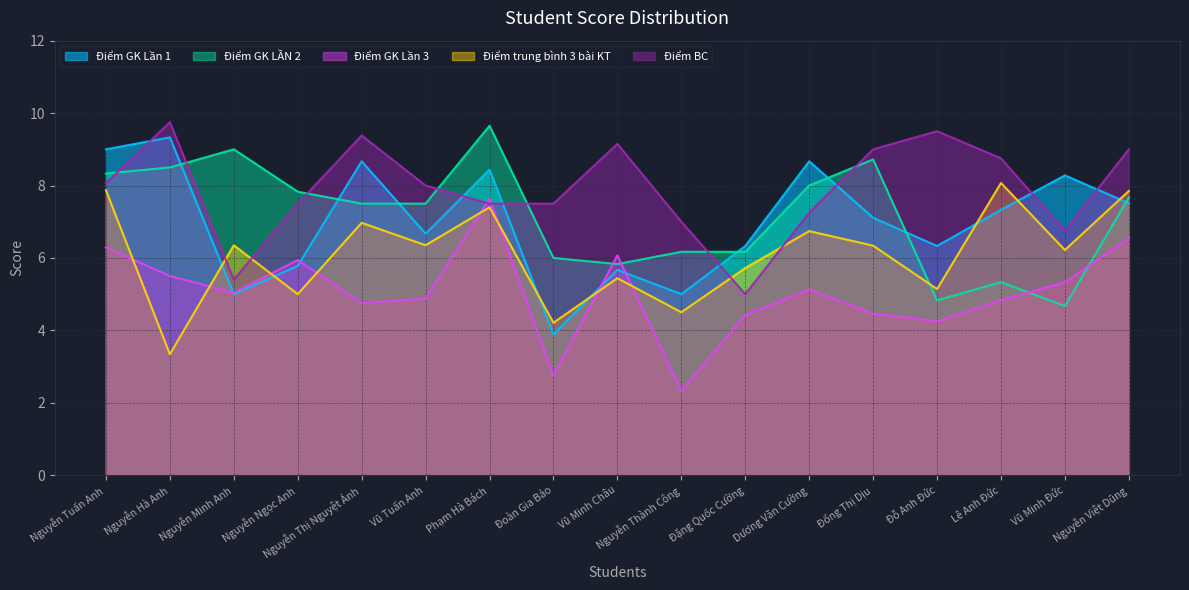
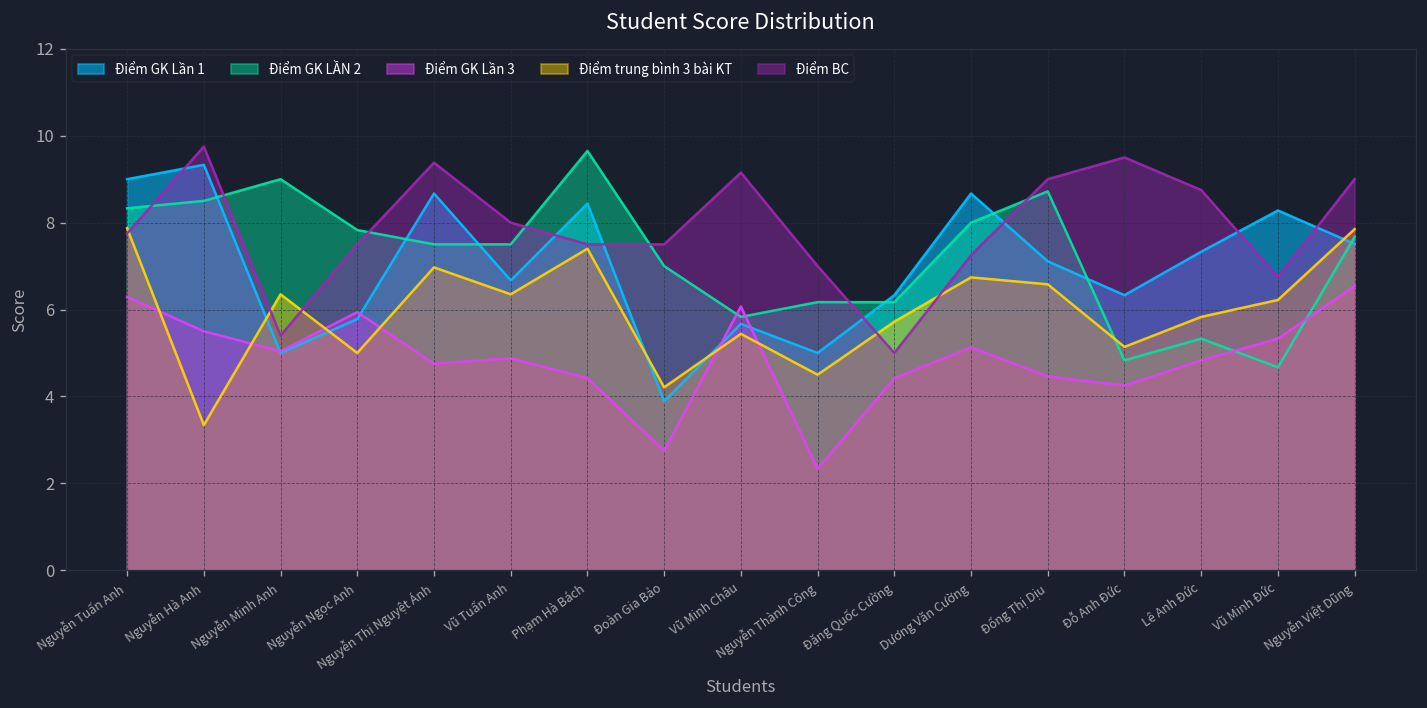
  {
    "Điểm GK Lần 1": {
      "Nguyễn Tuấn Anh": 9.0,
      "Nguyễn Hà Anh": 9.3,
      "Nguyễn Ngọc Anh": 5.8,
      "Nguyễn Thị Nguyệt Ánh": 8.7,
      "Vũ Tuấn Anh": 6.7,
      "Phạm Hà Bách": 8.4,
      "Đoàn Gia Bảo": 3.9,
      "Vũ Minh Châu": 5.7,
      "Nguyễn Thành Công": 5.0,
      "Đặng Quốc Cường": 6.3,
      "Dương Văn Cường": 8.7,
      "Đổng Thị Dịu": 7.1,
      "Đỗ Anh Đức": 6.3,
      "Lê Anh Đức": 7.3,
      "Vũ Minh Đức": 8.3,
      "Nguyễn Việt Dũng": 7.5
    },
    "Điểm GK LẦN 2": {
      "Nguyễn Tuấn Anh": 8.3,
      "Nguyễn Hà Anh": 8.5,
      "Nguyễn Minh Anh": 9,
      "Nguyễn Ngọc Anh": 7.8,
      "Nguyễn Thị Nguyệt Ánh": 7.5,
      "Vũ Tuấn Anh": 7.5,
      "Phạm Hà Bách": 9.7,
-     "Đoàn Gia Bảo": 6,
+     "Đoàn Gia Bảo": 7,
      "Vũ Minh Châu": 5.8,
      "Nguyễn Thành Công": 6.2,
      "Đặng Quốc Cường": 6.2,
      "Dương Văn Cường": 8,
      "Đổng Thị Dịu": 8.7,
      "Đỗ Anh Đức": 4.8,
      "Lê Anh Đức": 5.3,
      "Vũ Minh Đức": 4.7,
      "Nguyễn Việt Dũng": 7.7
    },
    "Điểm GK Lần 3": {
      "Nguyễn Tuấn Anh": 6.3,
      "Nguyễn Hà Anh": 5.5,
      "Nguyễn Ngọc Anh": 5.9,
      "Nguyễn Thị Nguyệt Ánh": 4.8,
      "Vũ Tuấn Anh": 4.9,
-     "Phạm Hà Bách": 7.6,
+     "Phạm Hà Bách": 4.4,
      "Đoàn Gia Bảo": 2.8,
      "Vũ Minh Châu": 6.1,
      "Nguyễn Thành Công": 2.3,
      "Đặng Quốc Cường": 4.4,
      "Dương Văn Cường": 5.1,
      "Đổng Thị Dịu": 4.5,
      "Đỗ Anh Đức": 4.3,
      "Lê Anh Đức": 4.8,
      "Vũ Minh Đức": 5.3,
      "Nguyễn Việt Dũng": 6.5
    },
    "Điểm trung bình 3 bài KT": {
      "Nguyễn Tuấn Anh": 7.9,
      "Nguyễn Hà Anh": 3.3,
      "Nguyễn Minh Anh": 6.4,
      "Nguyễn Ngọc Anh": 5.0,
      "Nguyễn Thị Nguyệt Ánh": 7.0,
      "Vũ Tuấn Anh": 6.4,
      "Phạm Hà Bách": 7.4,
      "Đoàn Gia Bảo": 4.2,
      "Vũ Minh Châu": 5.4,
      "Nguyễn Thành Công": 4.5,
      "Đặng Quốc Cường": 5.7,
      "Dương Văn Cường": 6.7,
-     "Đổng Thị Dịu": 6.3,
+     "Đổng Thị Dịu": 6.6,
      "Đỗ Anh Đức": 5.1,
-     "Lê Anh Đức": 8.1,
+     "Lê Anh Đức": 5.8,
      "Vũ Minh Đức": 6.2,
      "Nguyễn Việt Dũng": 7.9
    },
    "Điểm BC": {
-     "Nguyễn Tuấn Anh": 8.1,
+     "Nguyễn Tuấn Anh": 7.8,
      "Nguyễn Hà Anh": 9.8,
      "Nguyễn Minh Anh": 5.4,
      "Nguyễn Ngọc Anh": 7.5,
      "Nguyễn Thị Nguyệt Ánh": 9.4,
      "Vũ Tuấn Anh": 8.0,
      "Phạm Hà Bách": 7.5,
      "Đoàn Gia Bảo": 7.5,
      "Vũ Minh Châu": 9.2,
      "Nguyễn Thành Công": 7.0,
      "Đặng Quốc Cường": 5.0,
      "Dương Văn Cường": 7.3,
      "Đổng Thị Dịu": 9.0,
      "Đỗ Anh Đức": 9.5,
      "Lê Anh Đức": 8.8,
      "Vũ Minh Đức": 6.8,
      "Nguyễn Việt Dũng": 9.0
    }
  }
